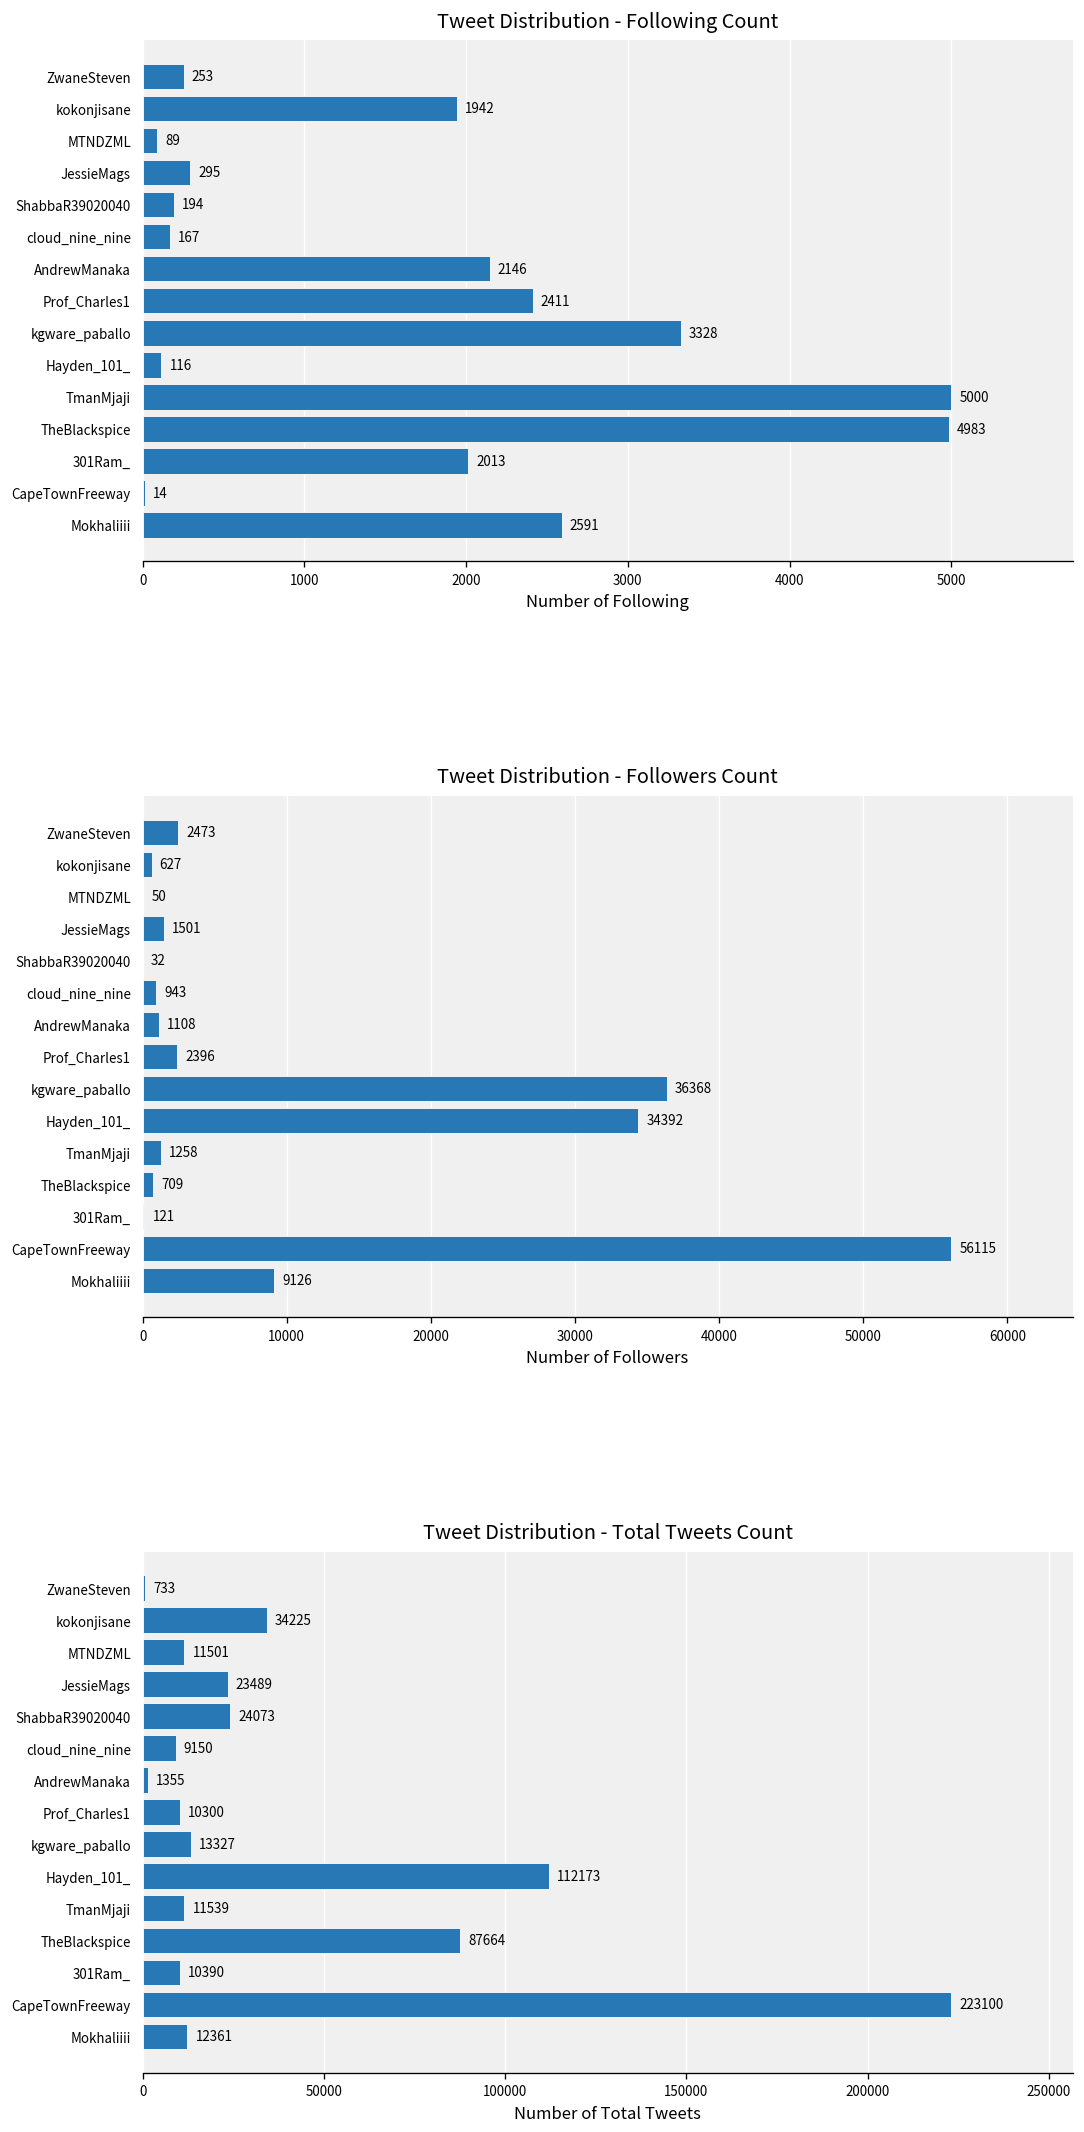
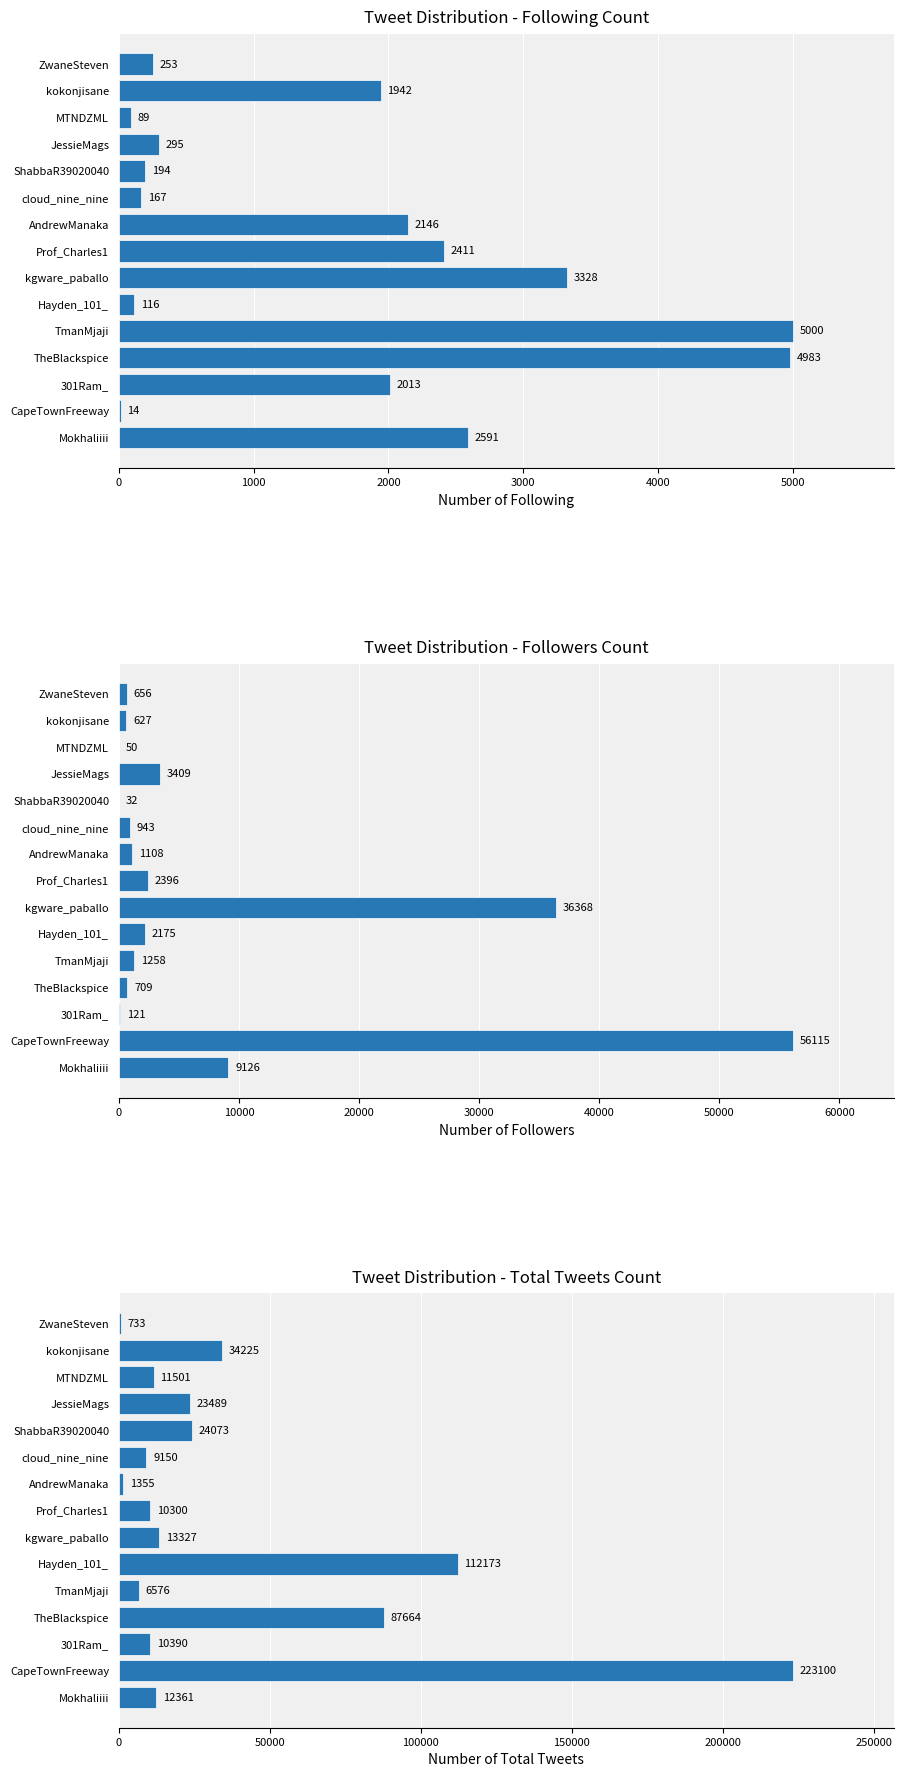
  {
    "Tweet Distribution - Following Count": {
      "ZwaneSteven": 253,
      "kokonjisane": 1942,
      "MTNDZML": 89,
      "JessieMags": 295,
      "ShabbaR39020040": 194,
      "cloud_nine_nine": 167,
      "AndrewManaka": 2146,
      "Prof_Charles1": 2411,
      "kgware_paballo": 3328,
      "Hayden_101_": 116,
      "TmanMjaji": 5000,
      "TheBlackspice": 4983,
      "301Ram_": 2013,
      "CapeTownFreeway": 14,
      "Mokhaliiii": 2591
    },
    "Tweet Distribution - Followers Count": {
-     "ZwaneSteven": 2473,
+     "ZwaneSteven": 656,
      "kokonjisane": 627,
      "MTNDZML": 50,
-     "JessieMags": 1501,
+     "JessieMags": 3409,
      "ShabbaR39020040": 32,
      "cloud_nine_nine": 943,
      "AndrewManaka": 1108,
      "Prof_Charles1": 2396,
      "kgware_paballo": 36368,
-     "Hayden_101_": 34392,
+     "Hayden_101_": 2175,
      "TmanMjaji": 1258,
      "TheBlackspice": 709,
      "301Ram_": 121,
      "CapeTownFreeway": 56115,
      "Mokhaliiii": 9126
    },
    "Tweet Distribution - Total Tweets Count": {
      "ZwaneSteven": 733,
      "kokonjisane": 34225,
      "MTNDZML": 11501,
      "JessieMags": 23489,
      "ShabbaR39020040": 24073,
      "cloud_nine_nine": 9150,
      "AndrewManaka": 1355,
      "Prof_Charles1": 10300,
      "kgware_paballo": 13327,
      "Hayden_101_": 112173,
-     "TmanMjaji": 11539,
+     "TmanMjaji": 6576,
      "TheBlackspice": 87664,
      "301Ram_": 10390,
      "CapeTownFreeway": 223100,
      "Mokhaliiii": 12361
    }
  }
